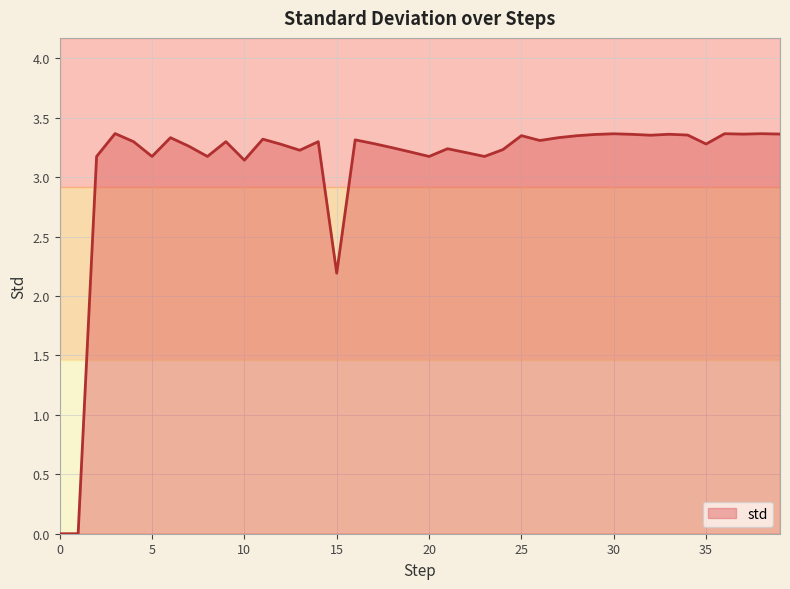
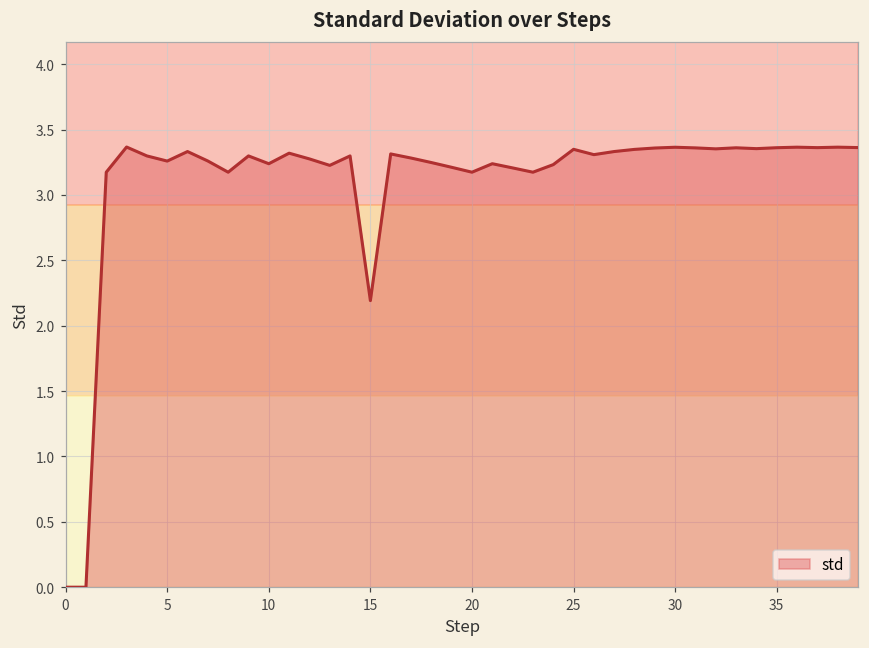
  {
    "0": 0.00,
-   "5": 3.17,
-   "10": 3.14,
+   "5": 3.26,
+   "10": 3.24,
    "15": 2.19,
    "20": 3.17,
    "25": 3.35,
    "30": 3.36,
-   "35": 3.28
+   "35": 3.36
  }
